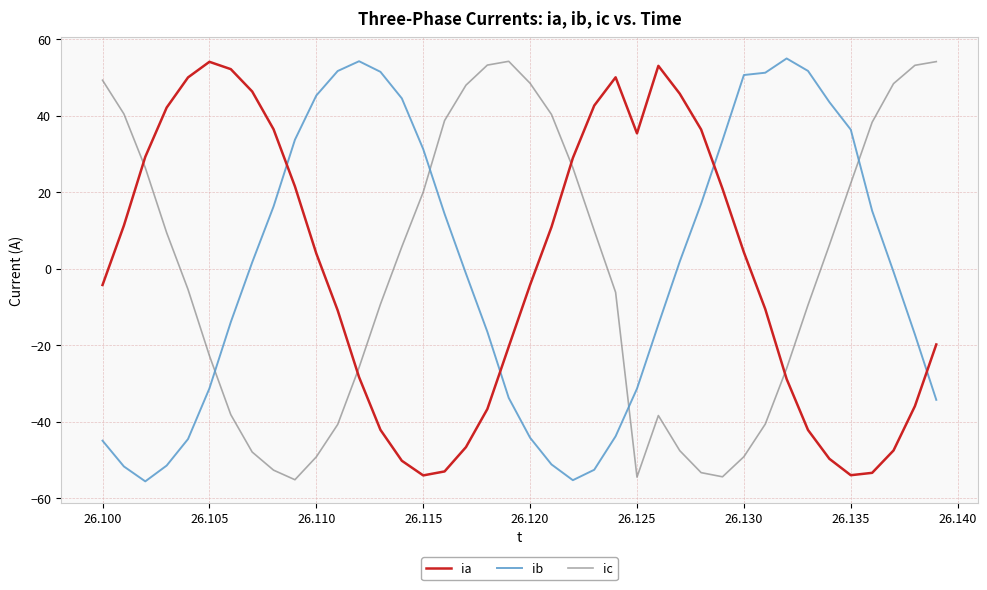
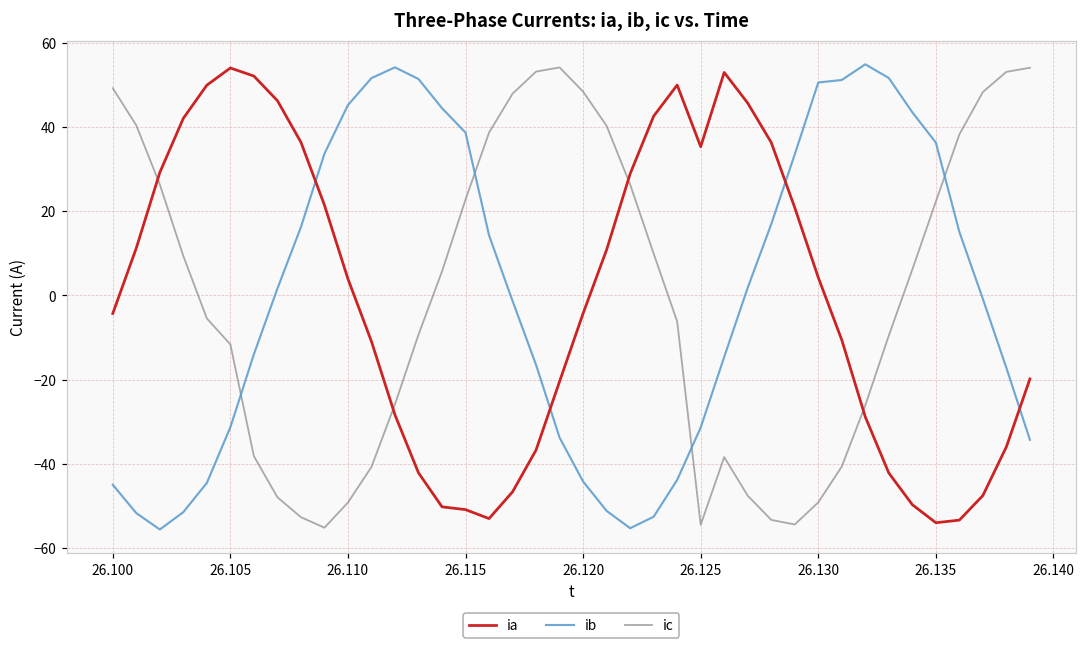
  {
    "ia": {
      "26.100": -4,
      "26.105": 54,
      "26.110": 4,
-     "26.115": -54,
+     "26.115": -51,
      "26.120": -4,
      "26.125": 35,
      "26.130": 4,
      "26.135": -54
    },
    "ib": {
      "26.100": -45,
      "26.105": -31,
      "26.110": 45,
-     "26.115": 31,
+     "26.115": 39,
      "26.120": -44,
      "26.125": -31,
      "26.130": 51,
      "26.135": 36
    },
    "ic": {
      "26.100": 49,
-     "26.105": -23,
+     "26.105": -12,
      "26.110": -49,
-     "26.115": 20,
+     "26.115": 23,
      "26.120": 48,
      "26.125": -55,
      "26.130": -49,
      "26.135": 22
    }
  }
